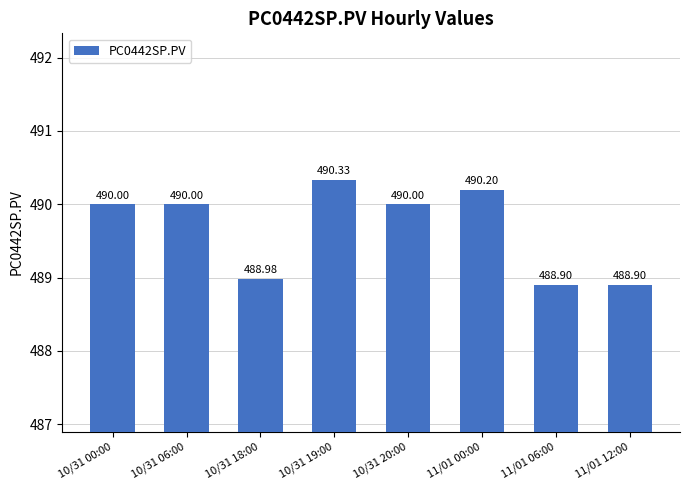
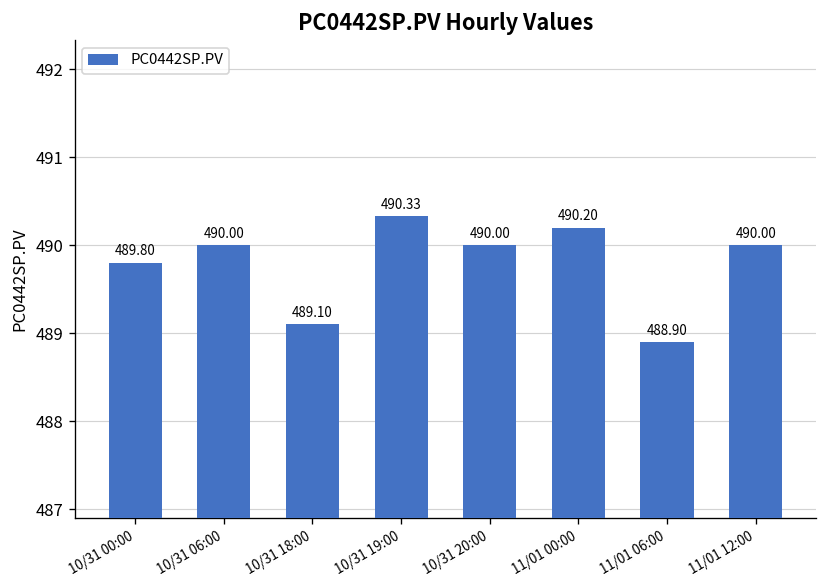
  {
-   "10/31 00:00": 490.00,
+   "10/31 00:00": 489.80,
    "10/31 06:00": 490.00,
-   "10/31 18:00": 488.98,
+   "10/31 18:00": 489.10,
    "10/31 19:00": 490.33,
    "10/31 20:00": 490.00,
    "11/01 00:00": 490.20,
    "11/01 06:00": 488.90,
-   "11/01 12:00": 488.90
+   "11/01 12:00": 490.00
  }
